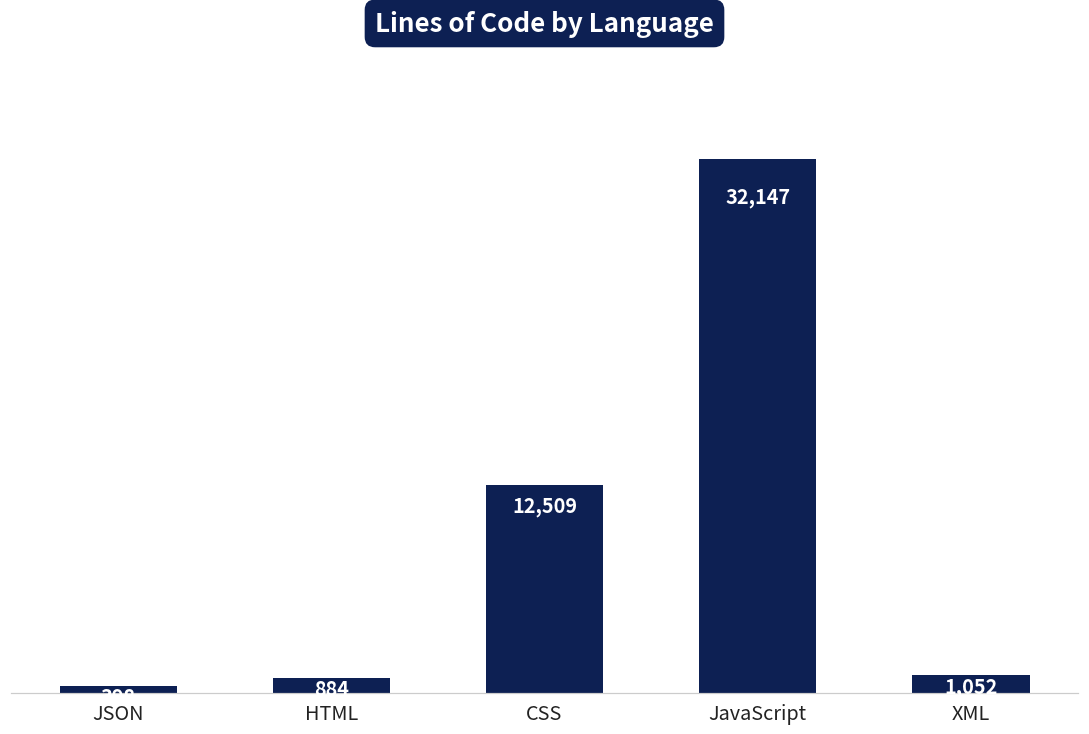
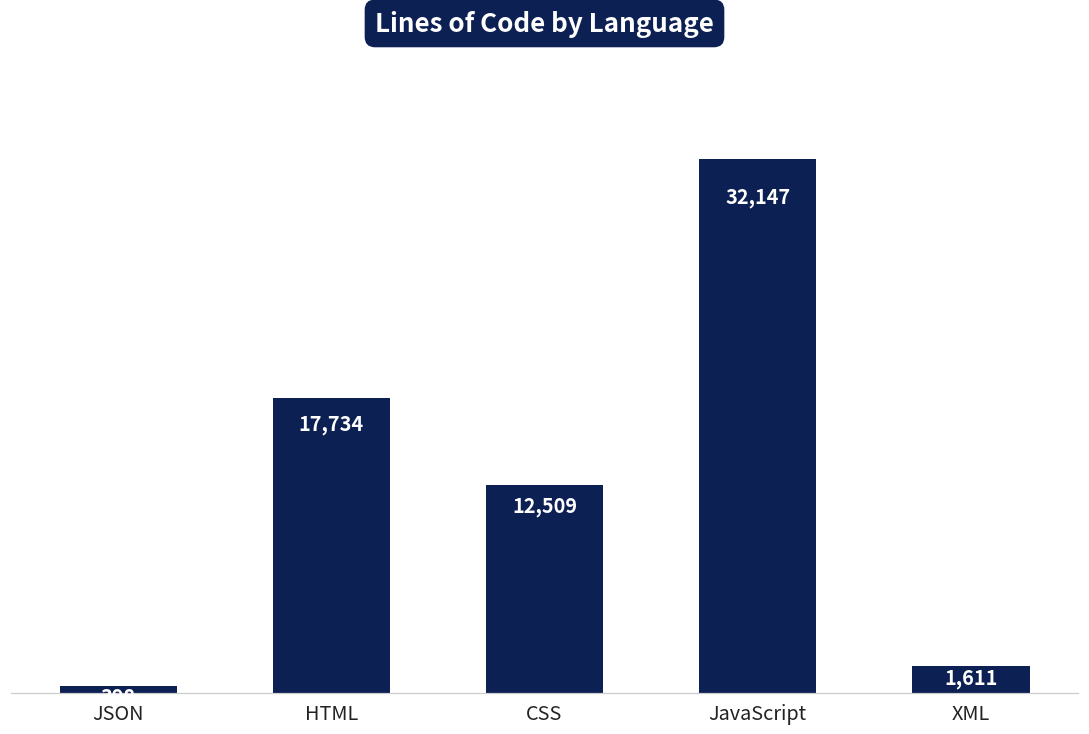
  {
-   "HTML": "884",
+   "HTML": "17,734",
    "CSS": "12,509",
    "JavaScript": "32,147",
-   "XML": "1,052"
+   "XML": "1,611"
  }
